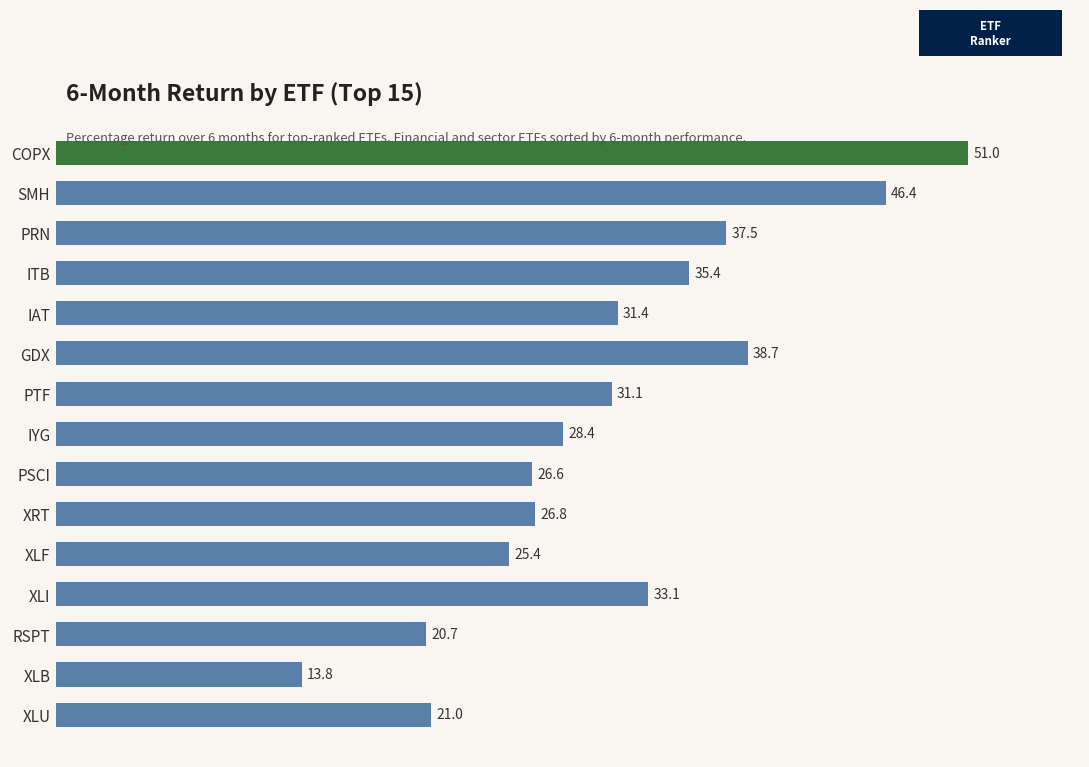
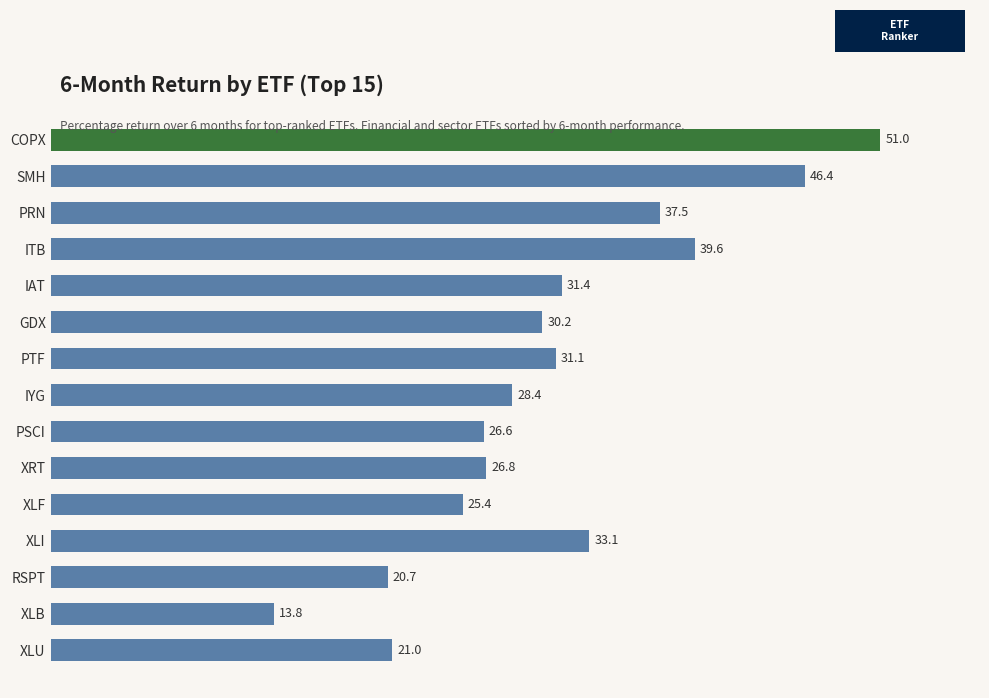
  {
    "COPX": 51.0,
    "SMH": 46.4,
    "PRN": 37.5,
-   "ITB": 35.4,
+   "ITB": 39.6,
    "IAT": 31.4,
-   "GDX": 38.7,
+   "GDX": 30.2,
    "PTF": 31.1,
    "IYG": 28.4,
    "PSCI": 26.6,
    "XRT": 26.8,
    "XLF": 25.4,
    "XLI": 33.1,
    "RSPT": 20.7,
    "XLB": 13.8,
    "XLU": 21.0
  }
